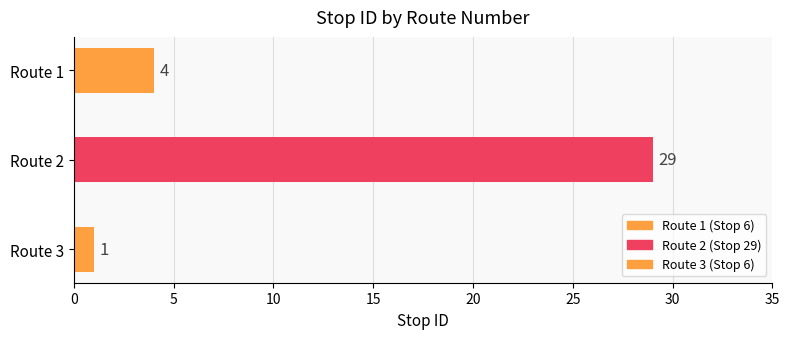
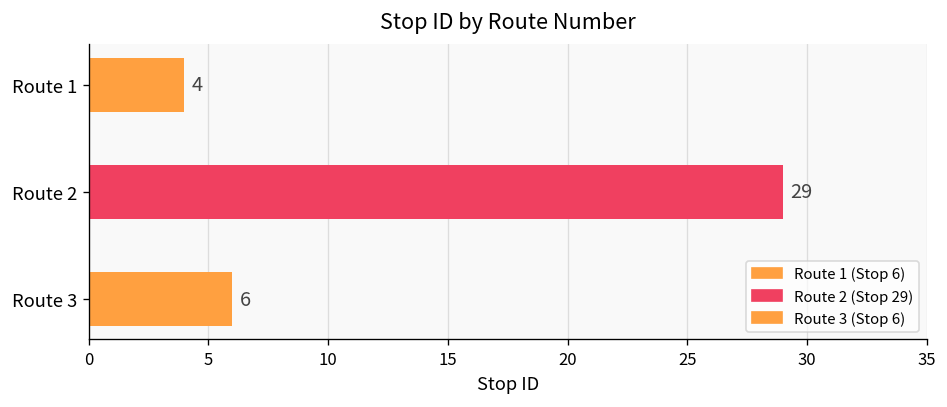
  {
    "Route 1": 4,
    "Route 2": 29,
-   "Route 3": 1
+   "Route 3": 6
  }
